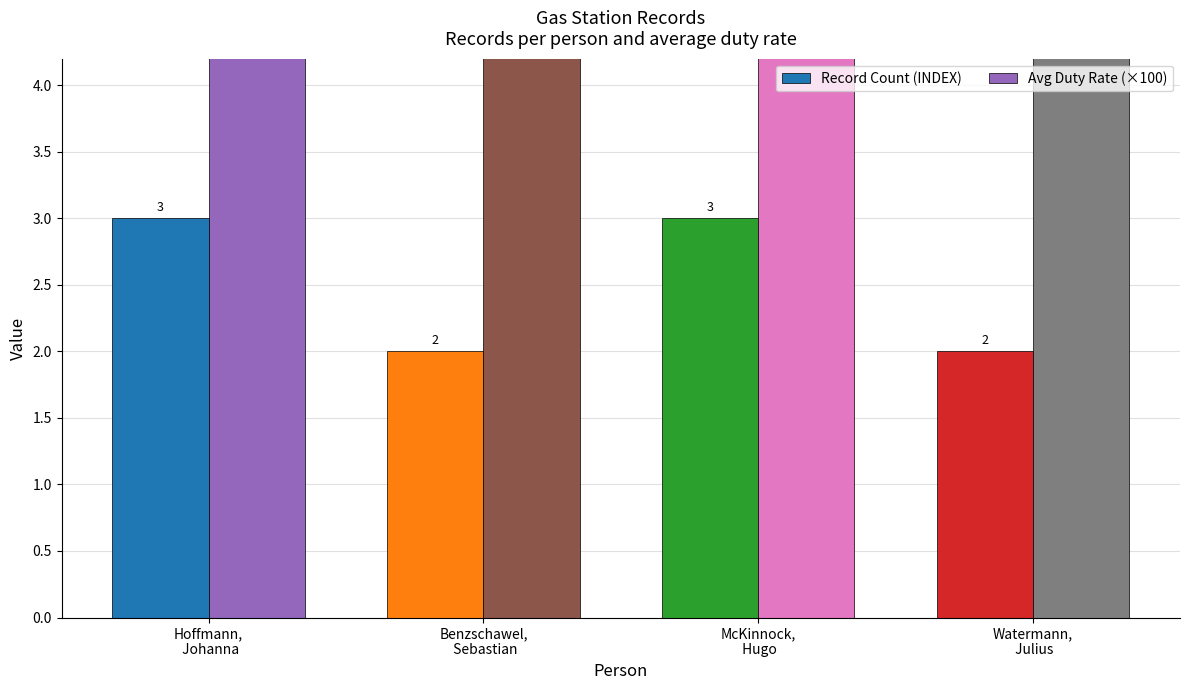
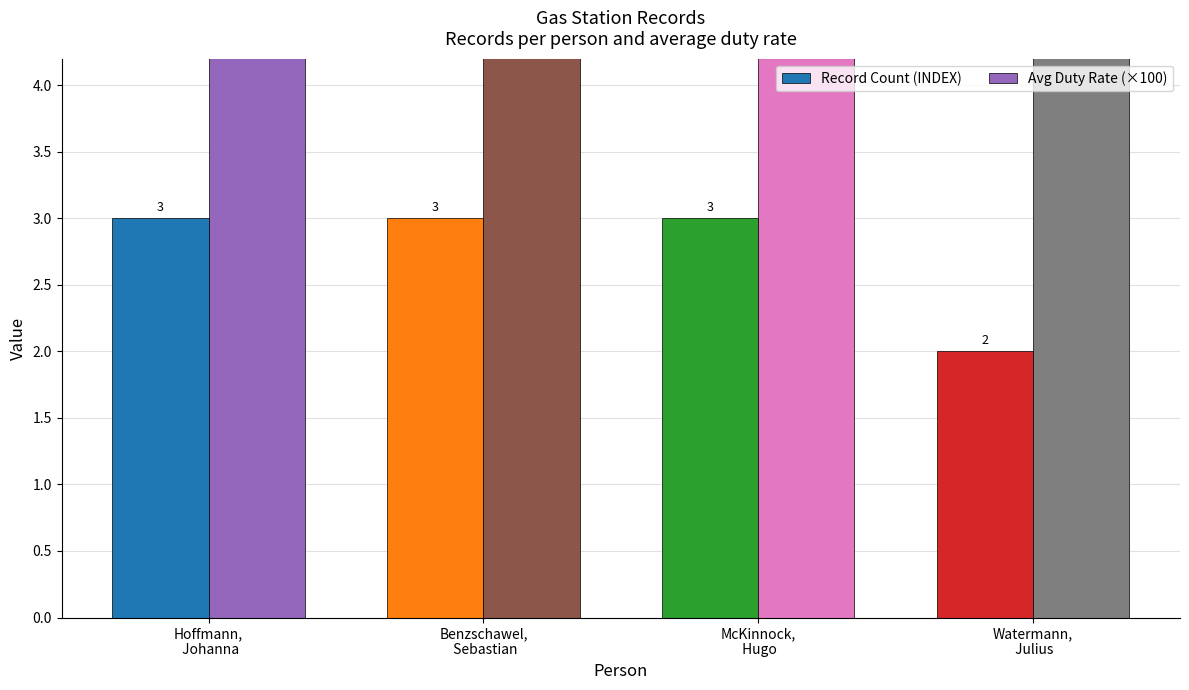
  {
    "Record Count (INDEX)": {
      "Hoffmann, Johanna": 3,
-     "Benzschawel, Sebastian": 2,
+     "Benzschawel, Sebastian": 3,
      "McKinnock, Hugo": 3,
      "Watermann, Julius": 2
    }
  }
